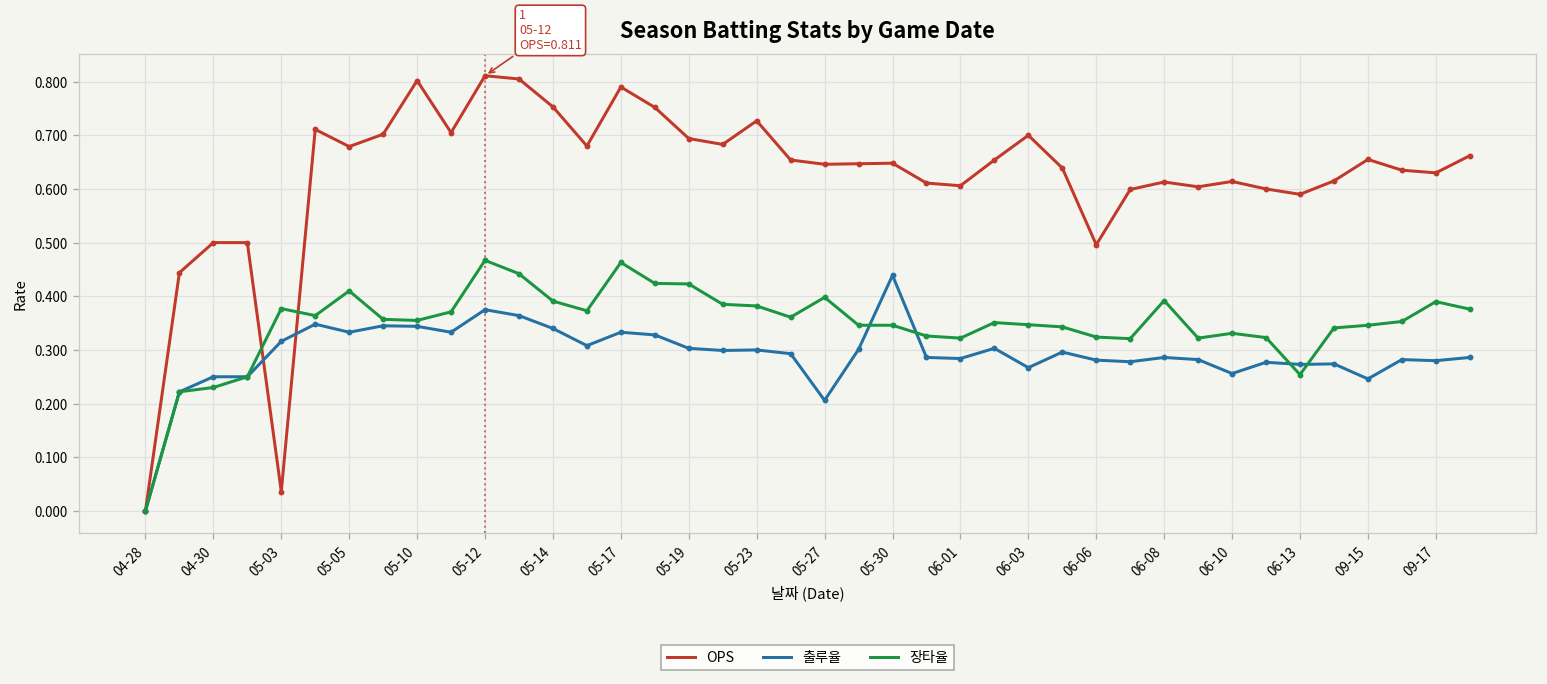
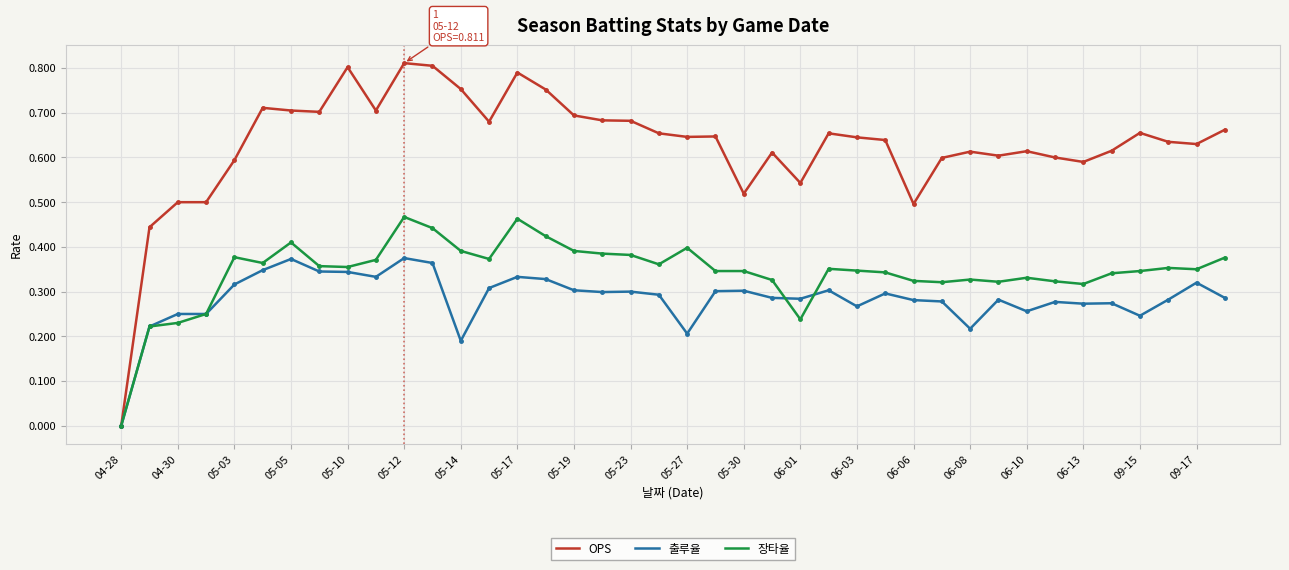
  {
    "OPS": {
      "04-30": 0.50,
-     "05-03": 0.04,
-     "05-05": 0.68,
+     "05-03": 0.59,
+     "05-05": 0.71,
      "05-10": 0.80,
      "05-14": 0.75,
      "05-17": 0.79,
      "05-19": 0.69,
-     "05-23": 0.73,
+     "05-23": 0.68,
      "05-27": 0.65,
-     "05-30": 0.65,
-     "06-01": 0.61,
-     "06-03": 0.70,
+     "05-30": 0.52,
+     "06-01": 0.54,
+     "06-03": 0.65,
      "06-06": 0.50,
      "06-08": 0.61,
      "06-10": 0.61,
      "06-13": 0.59,
      "09-15": 0.66,
      "09-17": 0.63
    },
    "출루율": {
      "04-30": 0.25,
      "05-03": 0.32,
-     "05-05": 0.33,
+     "05-05": 0.37,
      "05-10": 0.34,
      "05-12": 0.38,
-     "05-14": 0.34,
+     "05-14": 0.19,
      "05-17": 0.33,
      "05-19": 0.30,
      "05-23": 0.30,
      "05-27": 0.21,
-     "05-30": 0.44,
+     "05-30": 0.30,
      "06-01": 0.28,
      "06-03": 0.27,
      "06-06": 0.28,
-     "06-08": 0.29,
+     "06-08": 0.22,
      "06-10": 0.26,
      "06-13": 0.27,
      "09-15": 0.25,
-     "09-17": 0.28
+     "09-17": 0.32
    },
    "장타율": {
      "04-30": 0.23,
      "05-03": 0.38,
      "05-05": 0.41,
      "05-10": 0.36,
      "05-12": 0.47,
      "05-14": 0.39,
      "05-17": 0.46,
-     "05-19": 0.42,
+     "05-19": 0.39,
      "05-23": 0.38,
      "05-27": 0.40,
      "05-30": 0.35,
-     "06-01": 0.32,
+     "06-01": 0.24,
      "06-03": 0.35,
      "06-06": 0.32,
-     "06-08": 0.39,
+     "06-08": 0.33,
      "06-10": 0.33,
-     "06-13": 0.25,
+     "06-13": 0.32,
      "09-15": 0.35,
-     "09-17": 0.39
+     "09-17": 0.35
    }
  }
